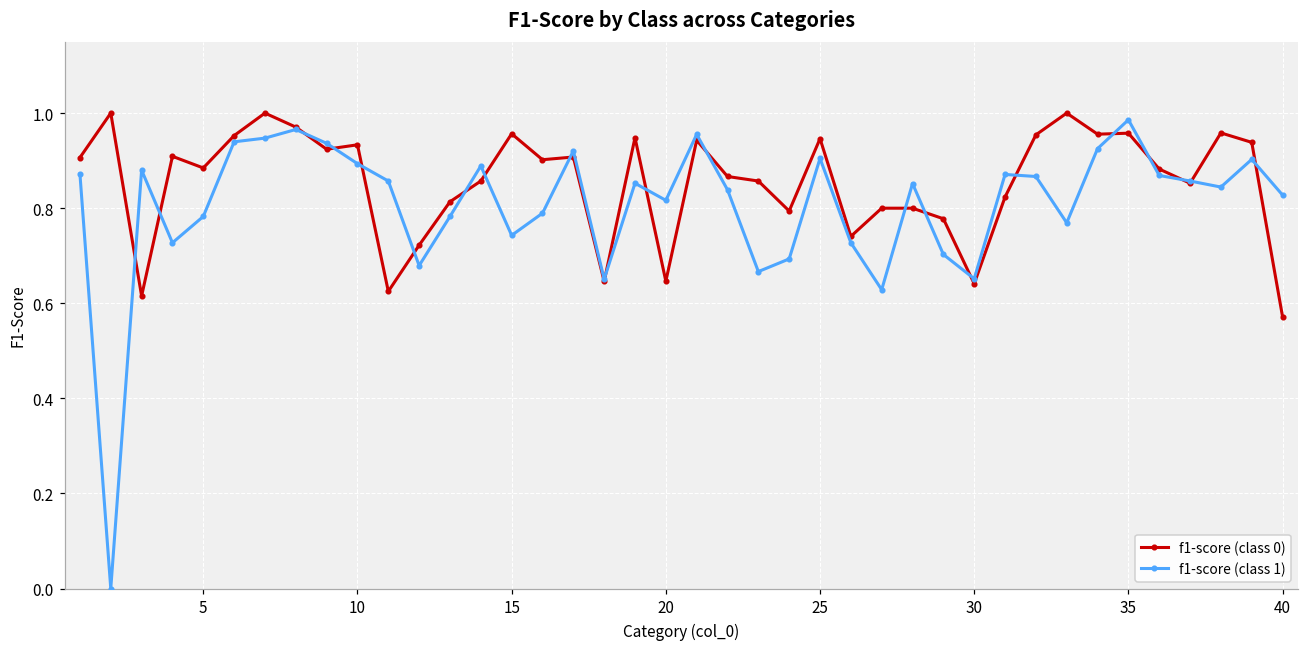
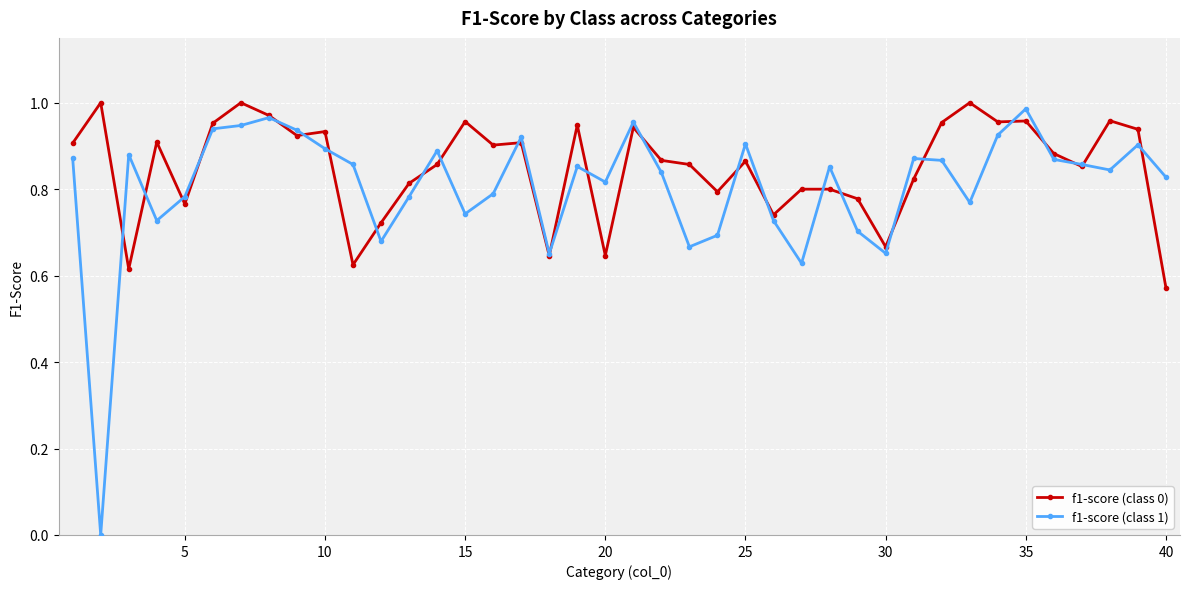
  {
    "f1-score (class 0)": {
-     "5": 0.88,
+     "5": 0.77,
      "10": 0.93,
      "15": 0.96,
      "20": 0.65,
-     "25": 0.95,
-     "30": 0.64,
+     "25": 0.86,
+     "30": 0.67,
      "35": 0.96,
      "40": 0.57
    },
    "f1-score (class 1)": {
      "5": 0.78,
      "10": 0.89,
      "15": 0.74,
      "20": 0.82,
      "25": 0.90,
      "30": 0.65,
      "35": 0.99,
      "40": 0.83
    }
  }
